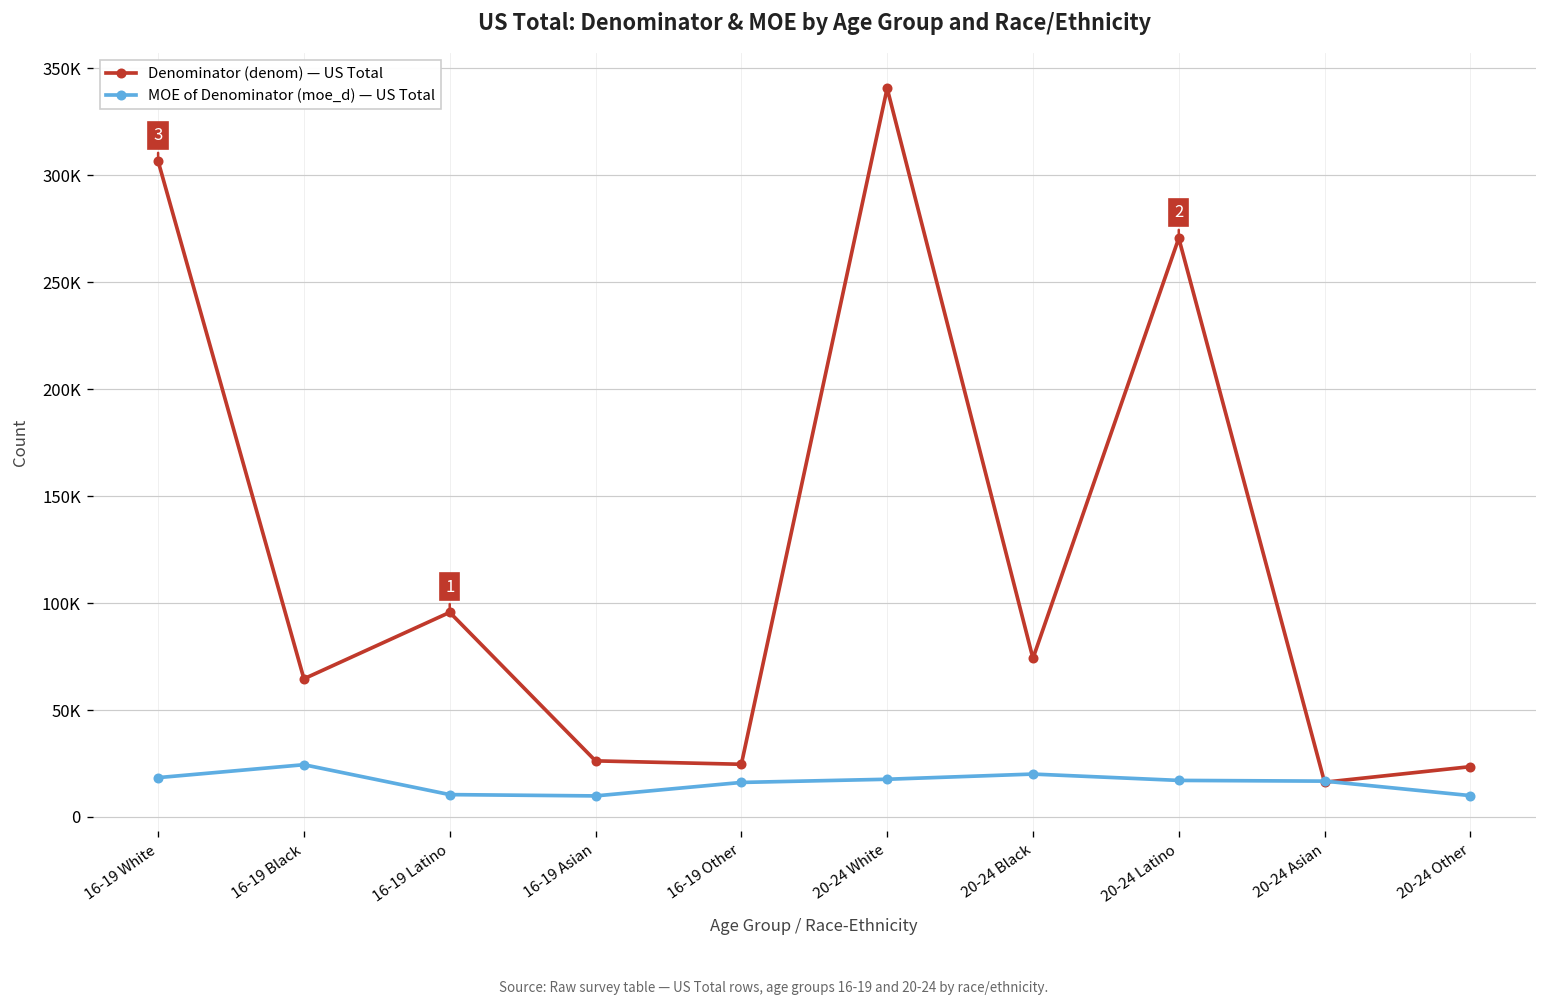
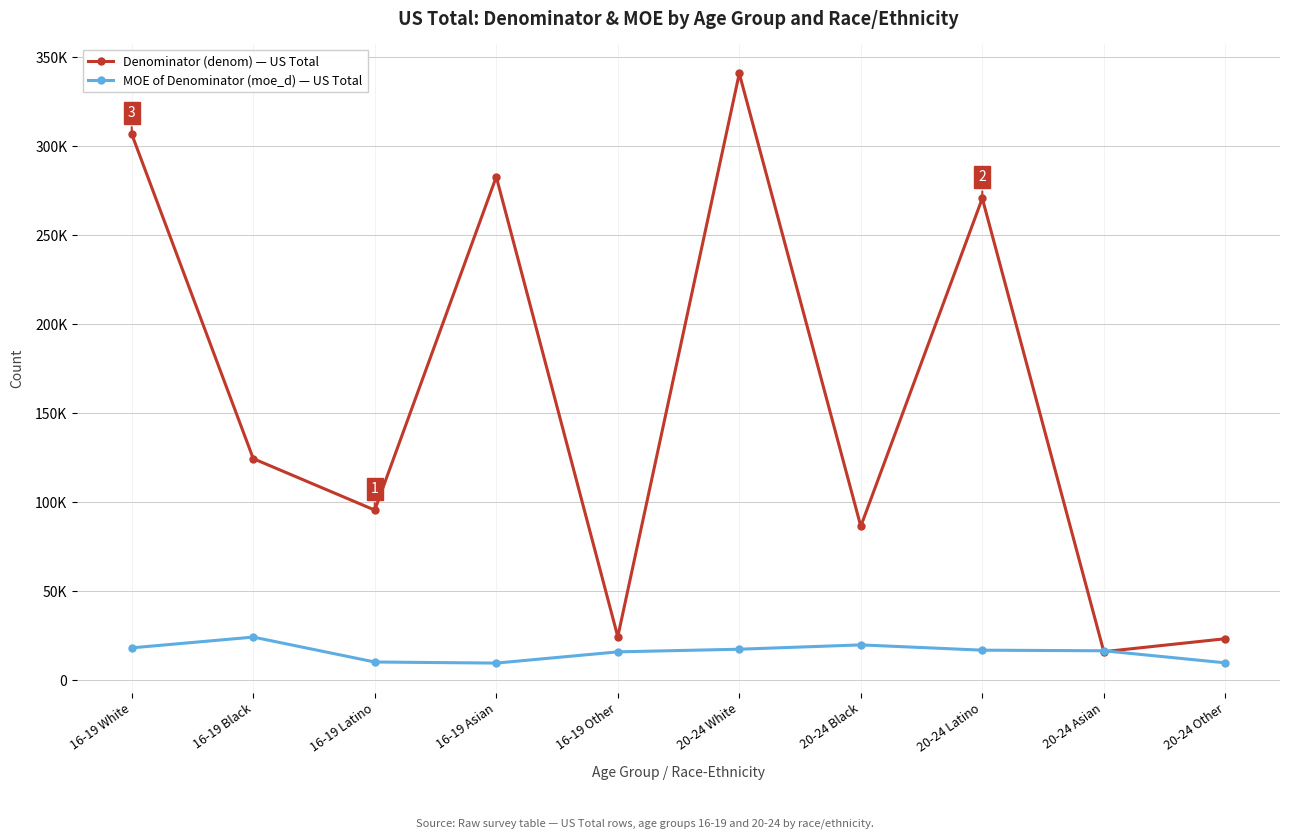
  {
    "Denominator (denom) — US Total": {
-     "16-19 Black": 64000,
-     "16-19 Asian": 26000,
+     "16-19 Black": 124000,
+     "16-19 Asian": 283000,
      "16-19 Other": 24000,
      "20-24 White": 341000,
-     "20-24 Black": 74000,
+     "20-24 Black": 86000,
      "20-24 Other": 23000
    },
    "MOE of Denominator (moe_d) — US Total": {
      "16-19 White": 18000,
      "16-19 Black": 24000,
      "16-19 Latino": 10000,
      "16-19 Asian": 10000,
      "16-19 Other": 16000,
      "20-24 White": 17000,
      "20-24 Black": 20000,
      "20-24 Latino": 17000,
      "20-24 Other": 10000
    }
  }
